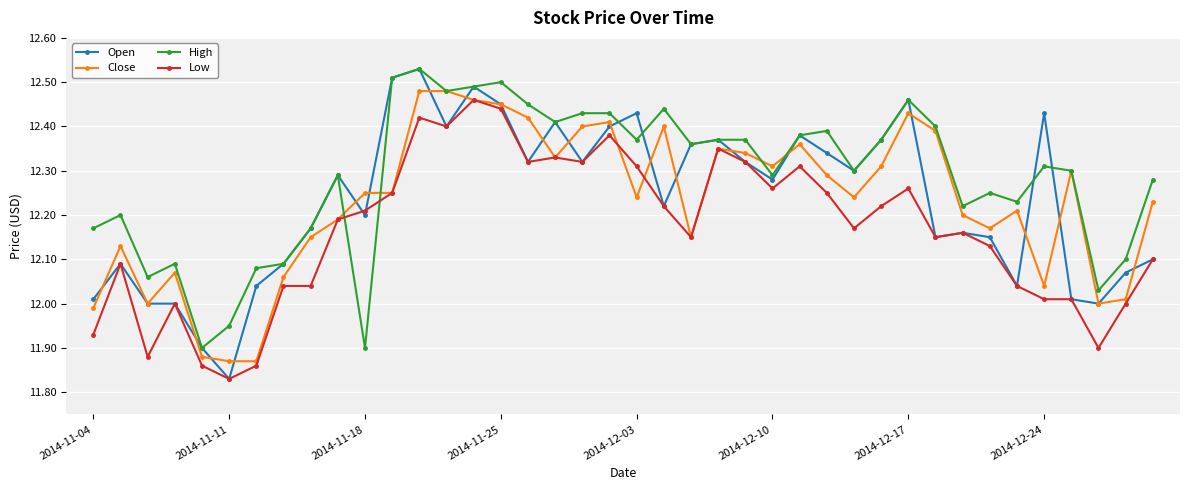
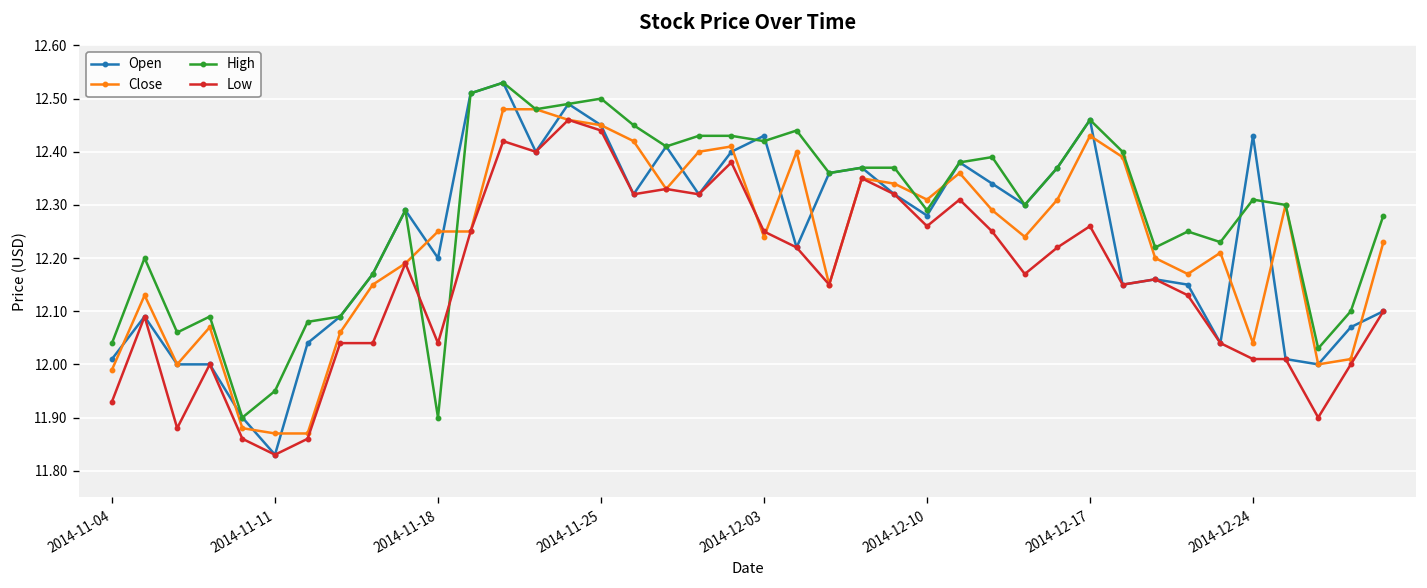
  {
    "Open": {
      "2014-11-04": 12.01,
      "2014-11-18": 12.20,
      "2014-12-03": 12.43,
      "2014-12-10": 12.28,
      "2014-12-24": 12.43
    },
    "Close": {
      "2014-11-04": 11.99,
      "2014-11-11": 11.87,
      "2014-11-18": 12.25,
      "2014-12-03": 12.24,
      "2014-12-10": 12.31,
      "2014-12-17": 12.43,
      "2014-12-24": 12.04
    },
    "High": {
-     "2014-11-04": 12.17,
+     "2014-11-04": 12.04,
      "2014-11-11": 11.95,
      "2014-11-18": 11.90,
      "2014-11-25": 12.50,
-     "2014-12-03": 12.37,
+     "2014-12-03": 12.42,
      "2014-12-10": 12.29,
      "2014-12-24": 12.31
    },
    "Low": {
      "2014-11-04": 11.93,
-     "2014-11-18": 12.21,
+     "2014-11-18": 12.04,
      "2014-11-25": 12.44,
-     "2014-12-03": 12.31,
+     "2014-12-03": 12.25,
      "2014-12-10": 12.26,
      "2014-12-17": 12.26,
      "2014-12-24": 12.01
    }
  }
